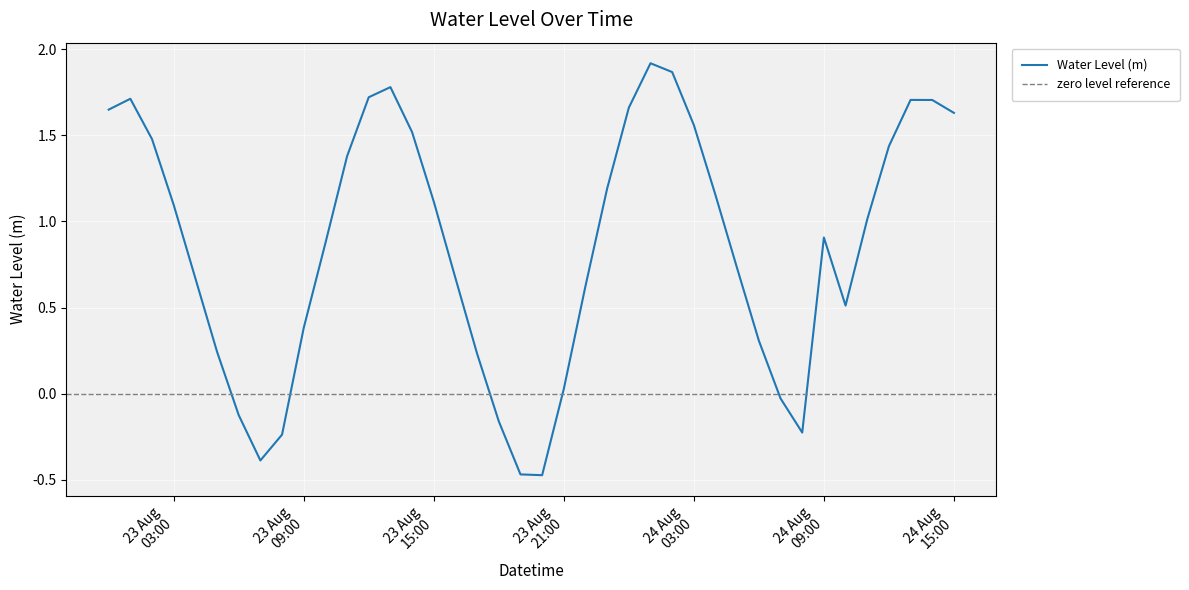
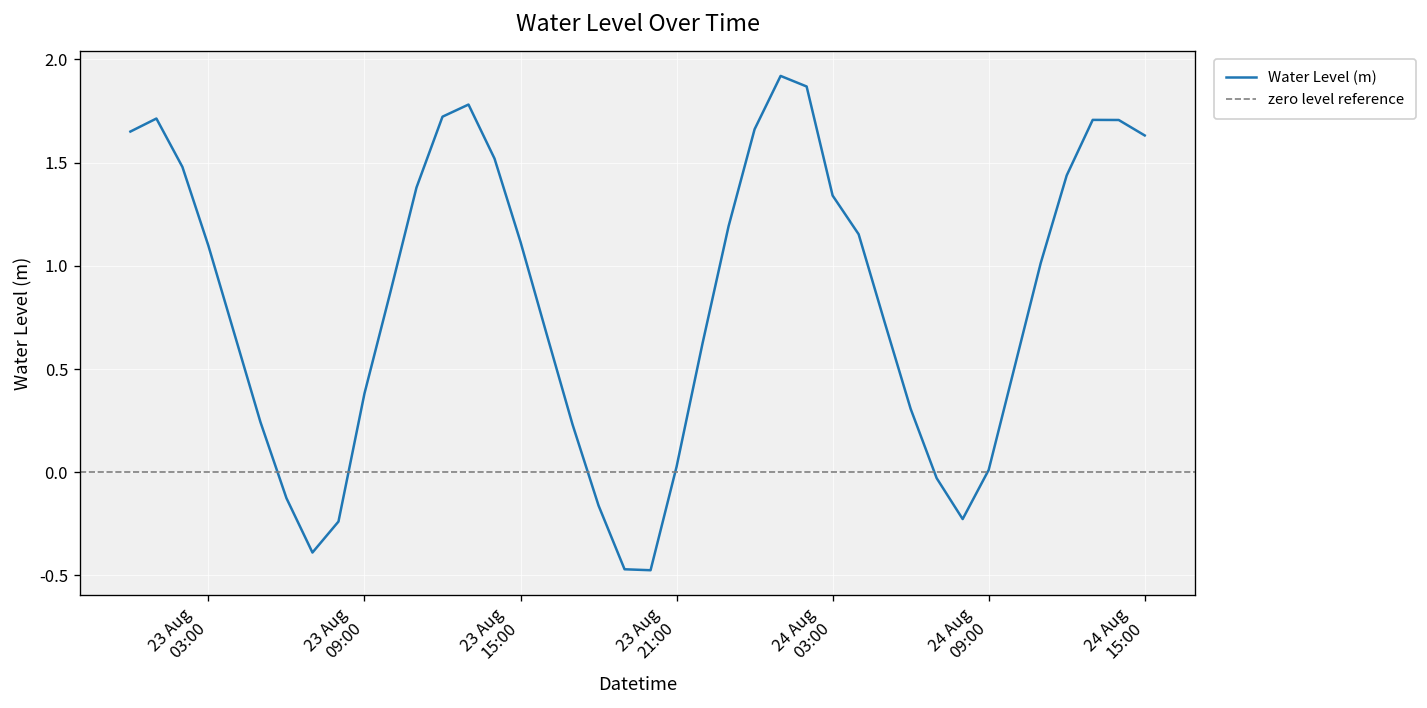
  {
    "23 Aug 03:00": 1.10,
    "23 Aug 09:00": 0.38,
    "23 Aug 15:00": 1.12,
    "23 Aug 21:00": 0.03,
-   "24 Aug 03:00": 1.56,
-   "24 Aug 09:00": 0.91,
+   "24 Aug 03:00": 1.34,
+   "24 Aug 09:00": 0.01,
    "24 Aug 15:00": 1.63
  }
